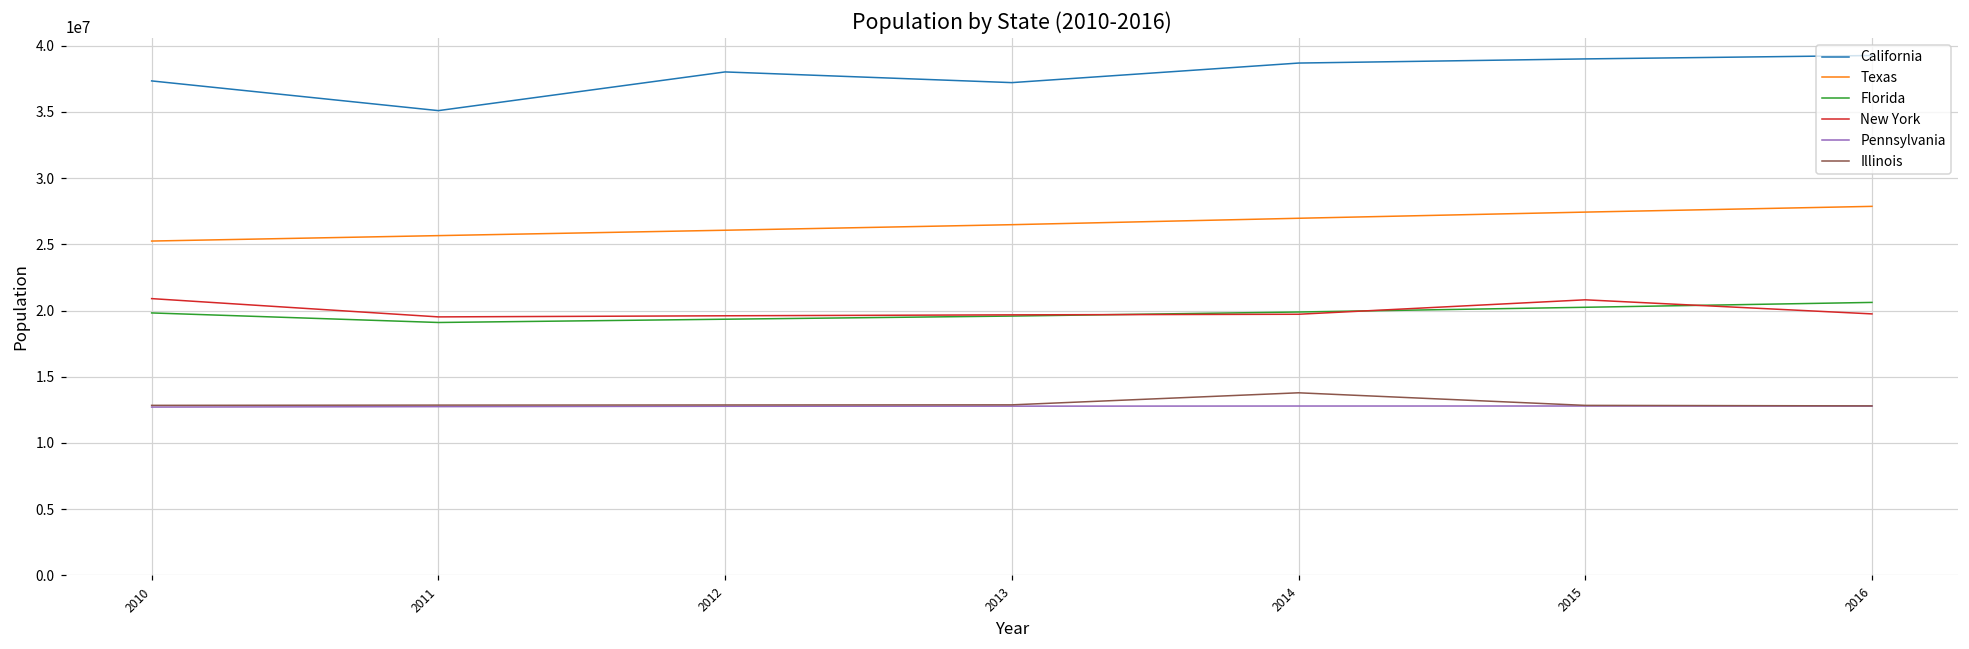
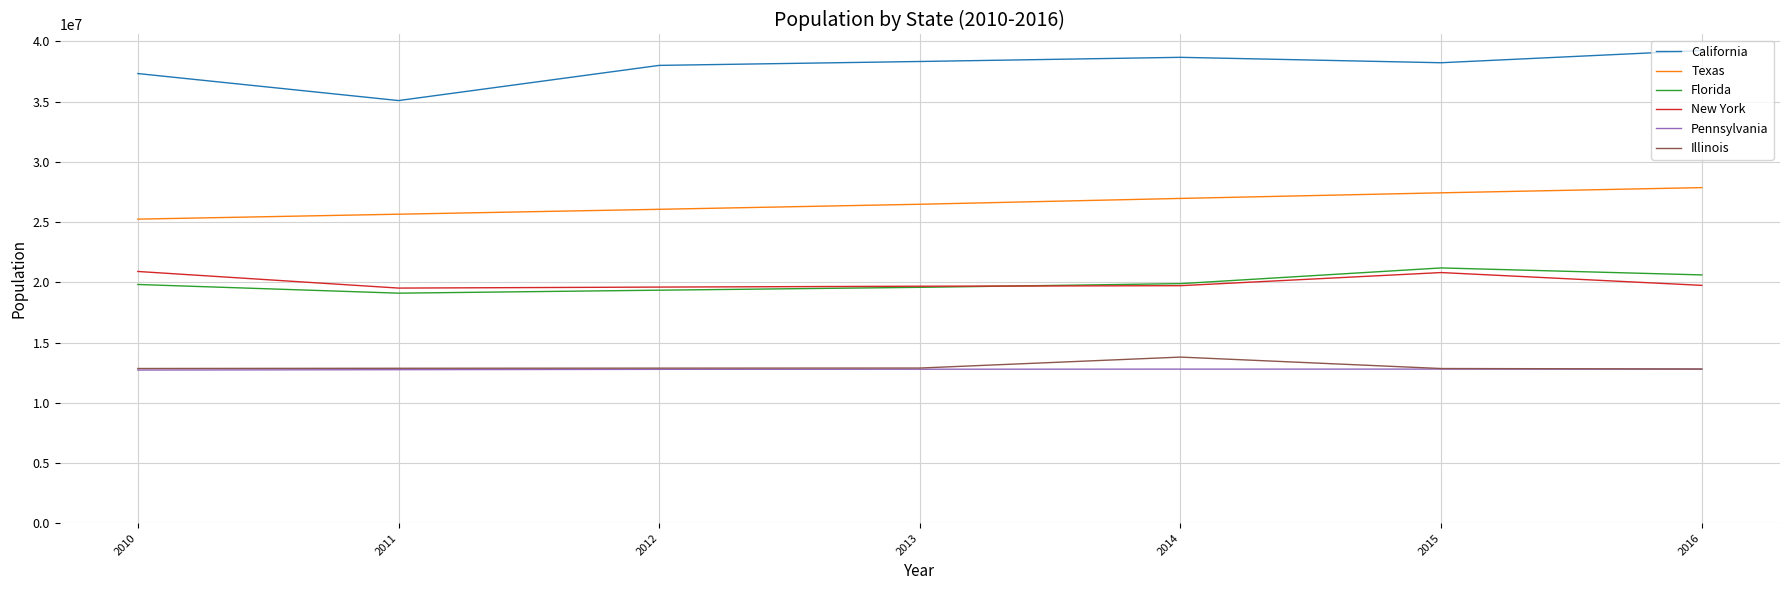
  {
    "California": {
      "2010": 37300000,
      "2011": 35100000,
      "2012": 38000000,
-     "2013": 37200000,
+     "2013": 38300000,
      "2014": 38700000,
-     "2015": 39000000
+     "2015": 38200000
    },
    "Texas": {
      "2010": 25200000,
      "2011": 25700000,
      "2012": 26100000,
      "2013": 26500000,
      "2014": 27000000,
      "2015": 27400000,
      "2016": 27900000
    },
    "Florida": {
      "2010": 19800000,
      "2011": 19100000,
      "2012": 19300000,
-     "2015": 20200000,
+     "2015": 21200000,
      "2016": 20600000
    },
    "New York": {
      "2010": 20900000,
      "2011": 19500000,
      "2012": 19600000,
      "2015": 20800000,
      "2016": 19700000
    },
    "Pennsylvania": {
      "2014": 12800000
    },
    "Illinois": {
      "2014": 13800000
    }
  }
